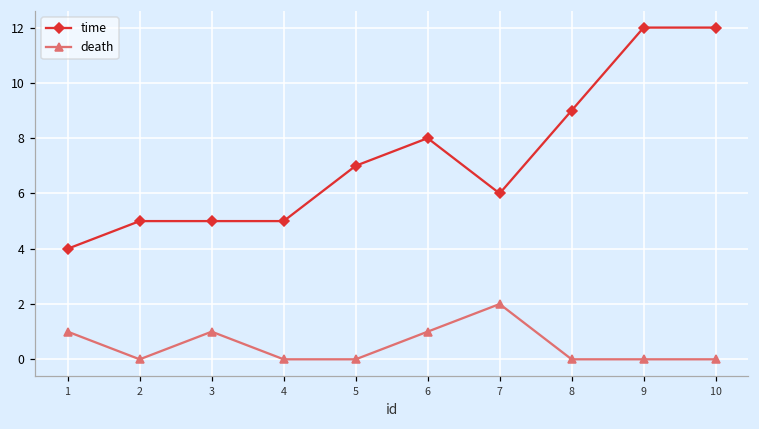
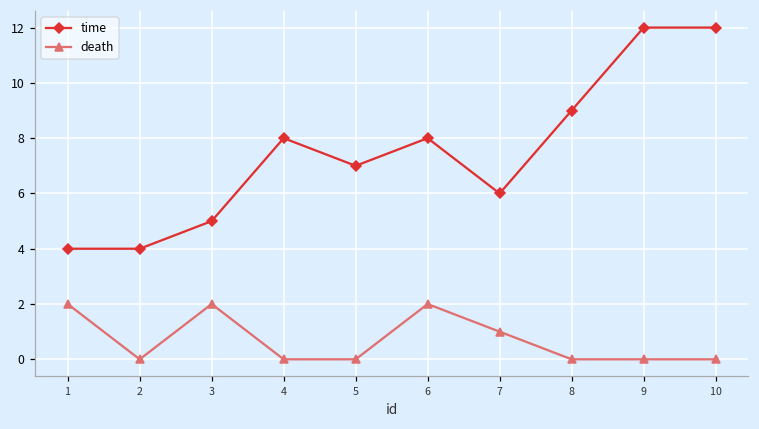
  {
    "time": {
      "1": 4,
-     "2": 5,
+     "2": 4,
      "3": 5,
-     "4": 5,
+     "4": 8,
      "5": 7,
      "6": 8,
      "7": 6,
      "8": 9,
      "9": 12,
      "10": 12
    },
    "death": {
-     "1": 1,
+     "1": 2,
      "2": 0,
-     "3": 1,
+     "3": 2,
      "4": 0,
      "5": 0,
-     "6": 1,
-     "7": 2,
+     "6": 2,
+     "7": 1,
      "8": 0,
      "9": 0,
      "10": 0
    }
  }
